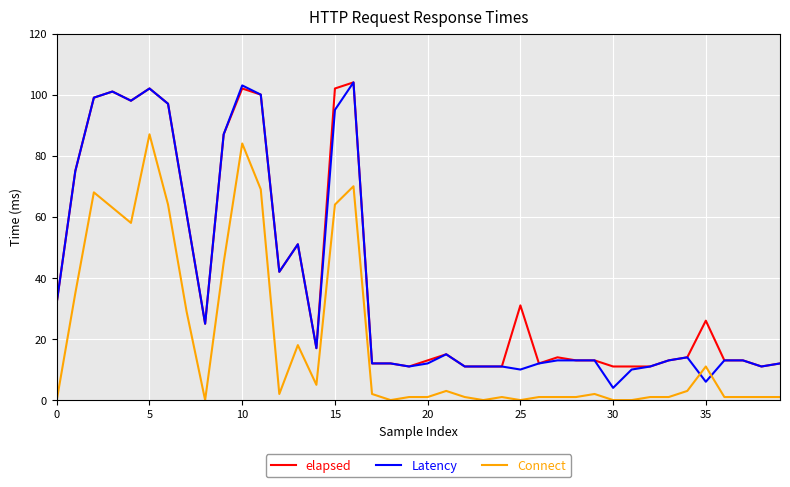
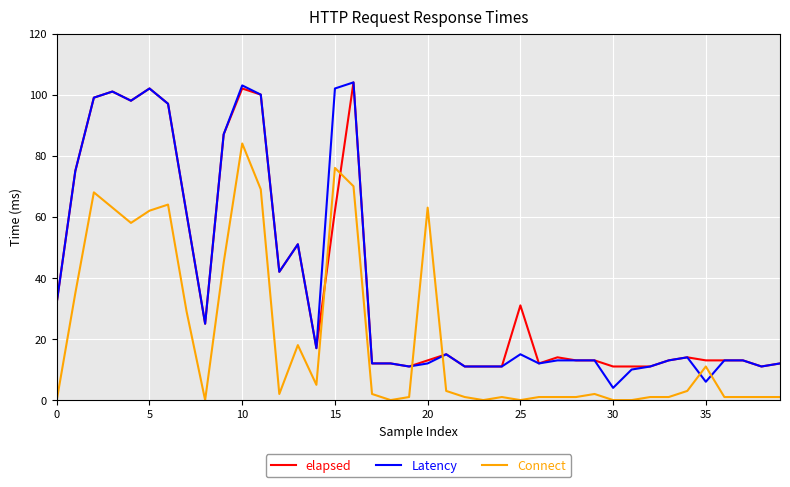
  {
    "elapsed": {
      "10": 102,
-     "15": 102,
+     "15": 62,
      "20": 13,
      "25": 31,
      "30": 11,
-     "35": 26
+     "35": 13
    },
    "Latency": {
      "10": 103,
-     "15": 95,
+     "15": 102,
      "20": 12,
-     "25": 10,
+     "25": 15,
      "30": 4,
      "35": 6
    },
    "Connect": {
      "0": 0,
-     "5": 87,
+     "5": 62,
      "10": 84,
-     "15": 64,
-     "20": 1,
+     "15": 76,
+     "20": 63,
      "25": 0,
      "30": 0,
      "35": 11
    }
  }
